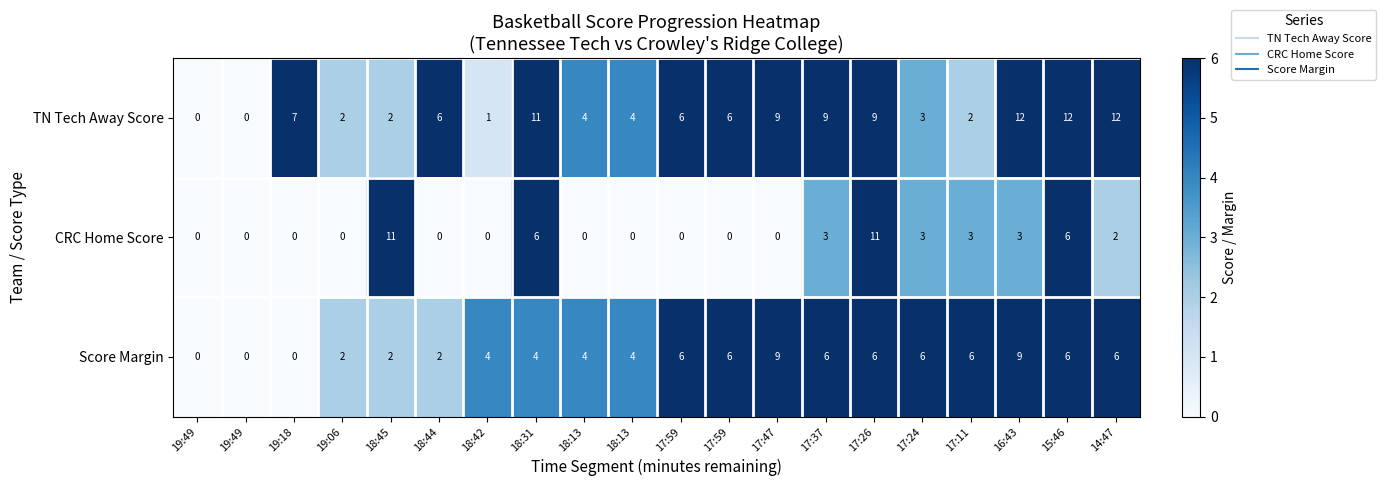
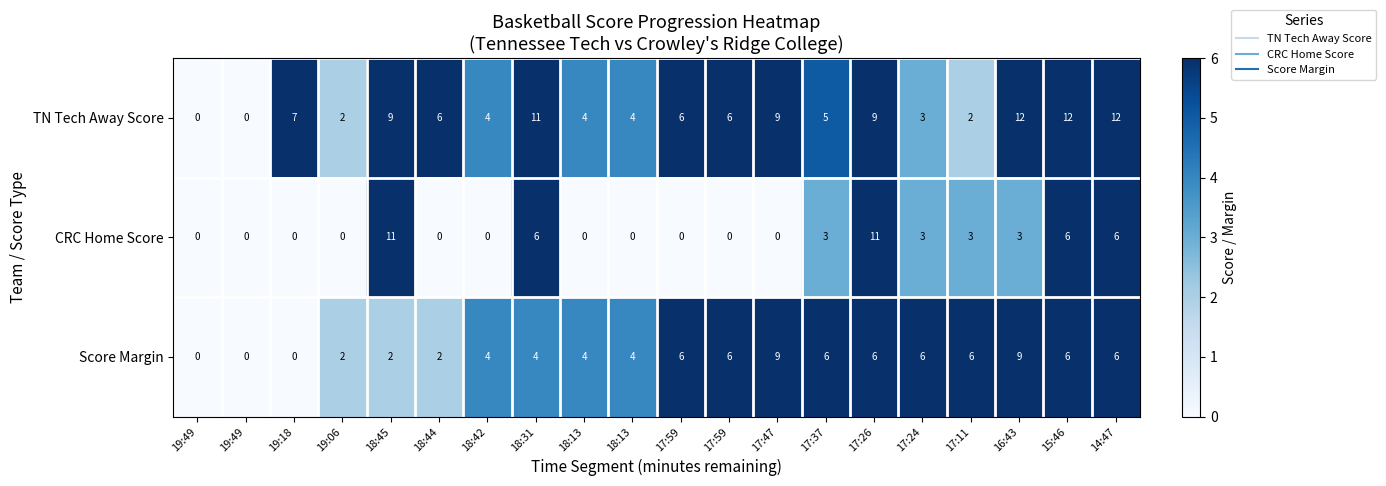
  {
    "TN Tech Away Score": {
      "19:18": 7,
      "19:06": 2,
-     "18:45": 2,
+     "18:45": 9,
      "18:44": 6,
-     "18:42": 1,
+     "18:42": 4,
      "18:31": 11,
      "17:47": 9,
-     "17:37": 9,
+     "17:37": 5,
      "17:26": 9,
      "17:24": 3,
      "17:11": 2,
      "16:43": 12,
      "15:46": 12,
      "14:47": 12
    },
    "CRC Home Score": {
      "19:18": 0,
      "19:06": 0,
      "18:45": 11,
      "18:44": 0,
      "18:42": 0,
      "18:31": 6,
      "17:47": 0,
      "17:37": 3,
      "17:26": 11,
      "17:24": 3,
      "17:11": 3,
      "16:43": 3,
      "15:46": 6,
-     "14:47": 2
+     "14:47": 6
    },
    "Score Margin": {
      "19:18": 0,
      "19:06": 2,
      "18:45": 2,
      "18:44": 2,
      "18:42": 4,
      "18:31": 4,
      "17:47": 9,
      "17:37": 6,
      "17:26": 6,
      "17:24": 6,
      "17:11": 6,
      "16:43": 9,
      "15:46": 6,
      "14:47": 6
    }
  }
